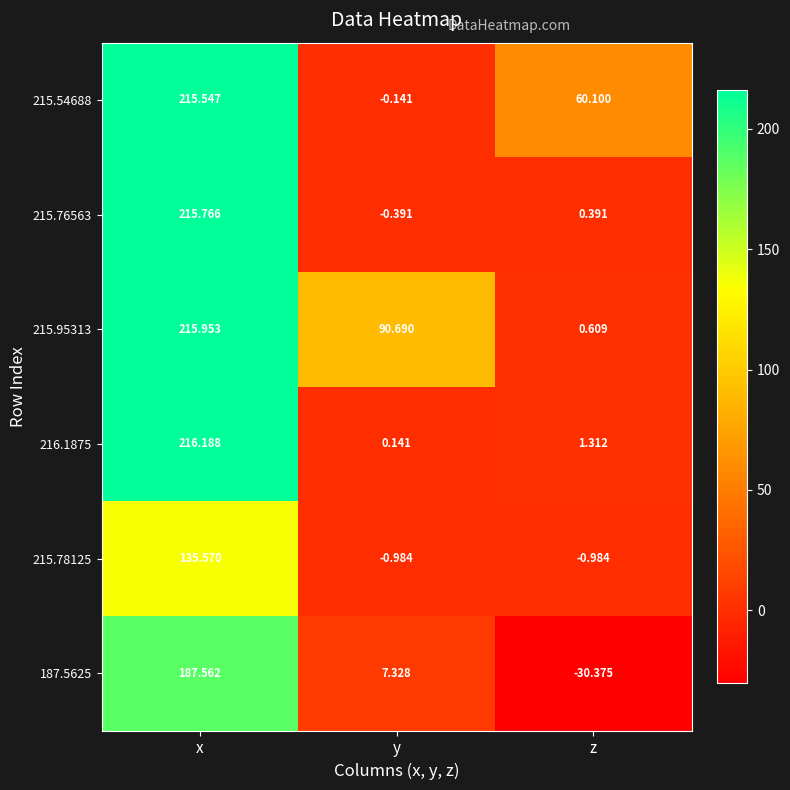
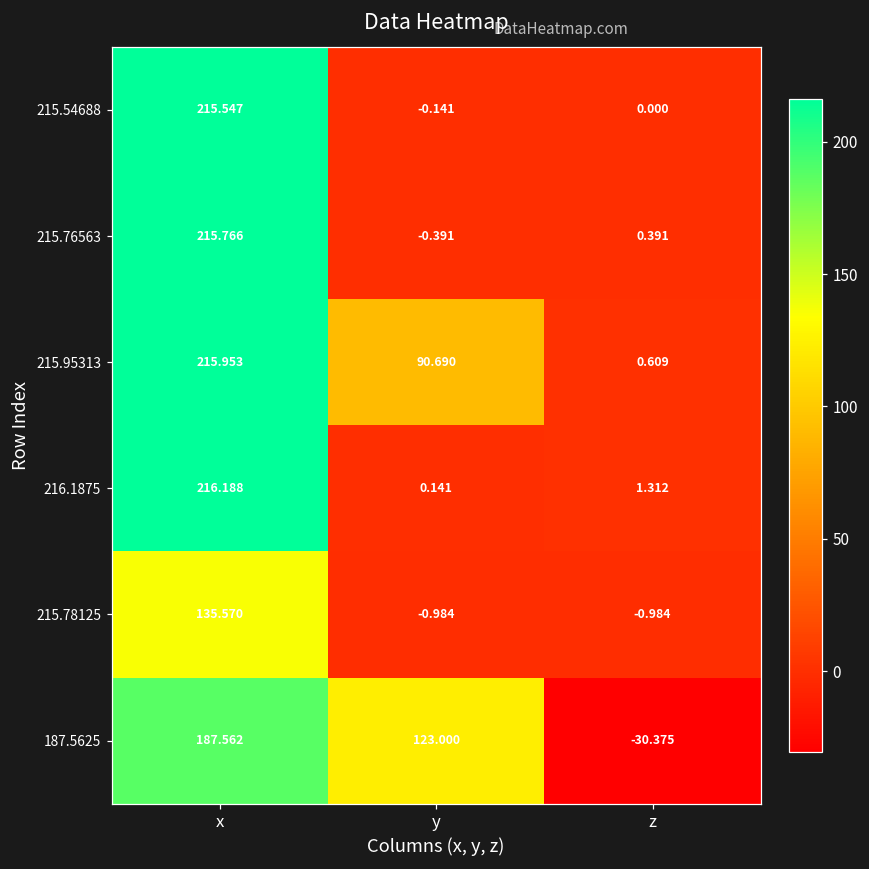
  {
    "215.54688": {
      "x": 215.547,
      "y": -0.141,
-     "z": 60.100
+     "z": 0.000
    },
    "215.76563": {
      "x": 215.766,
      "y": -0.391,
      "z": 0.391
    },
    "215.95313": {
      "x": 215.953,
      "y": 90.690,
      "z": 0.609
    },
    "216.1875": {
      "x": 216.188,
      "y": 0.141,
      "z": 1.312
    },
    "215.78125": {
      "x": 135.570,
      "y": -0.984,
      "z": -0.984
    },
    "187.5625": {
      "x": 187.562,
-     "y": 7.328,
+     "y": 123.000,
      "z": -30.375
    }
  }
